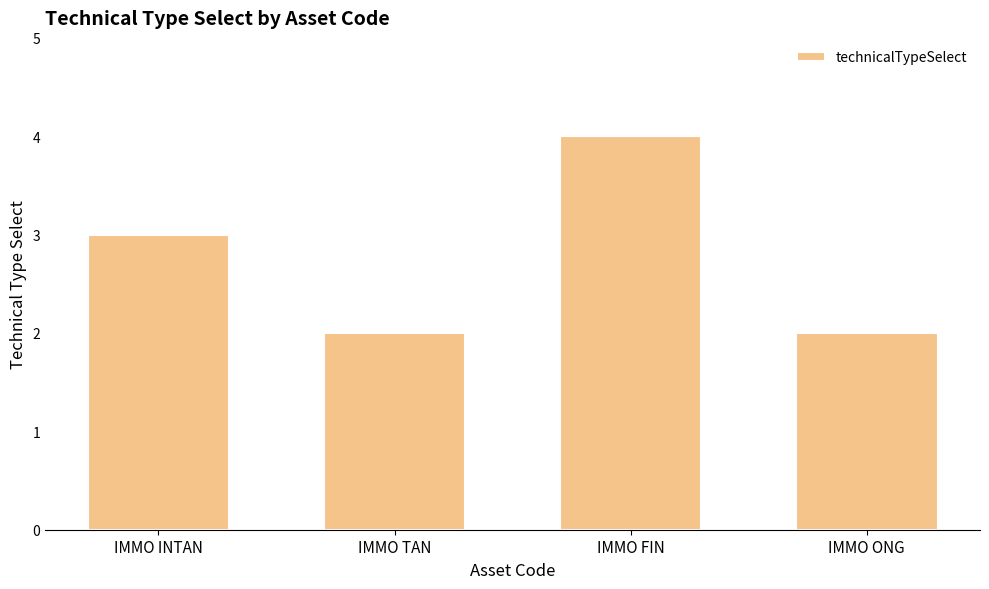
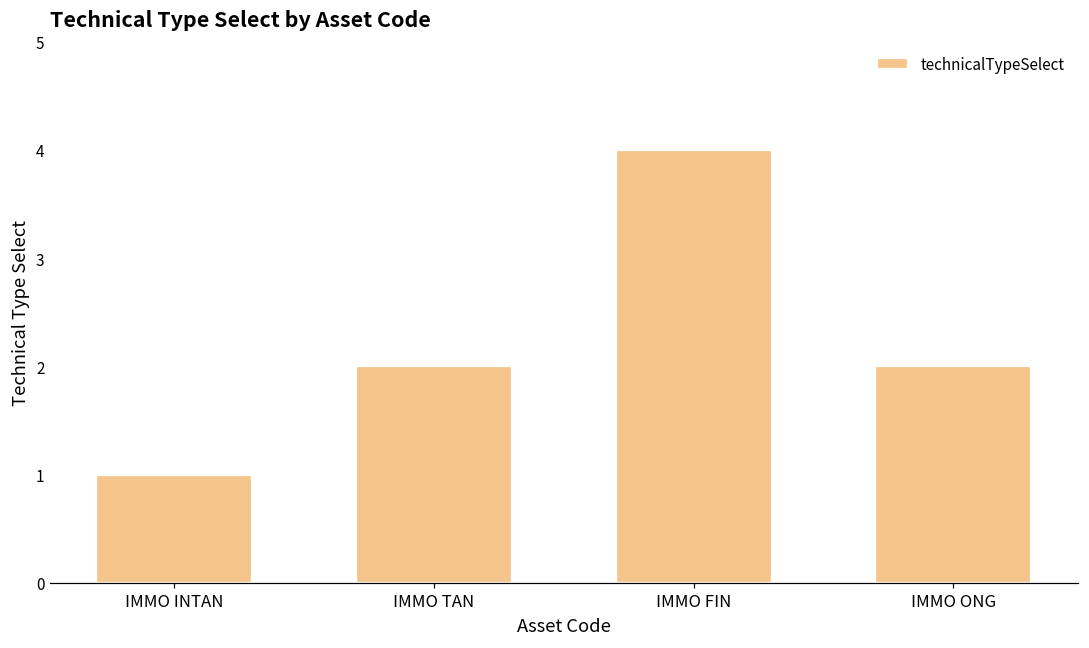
  {
-   "IMMO INTAN": 3,
+   "IMMO INTAN": 1,
    "IMMO TAN": 2,
    "IMMO FIN": 4,
    "IMMO ONG": 2
  }
